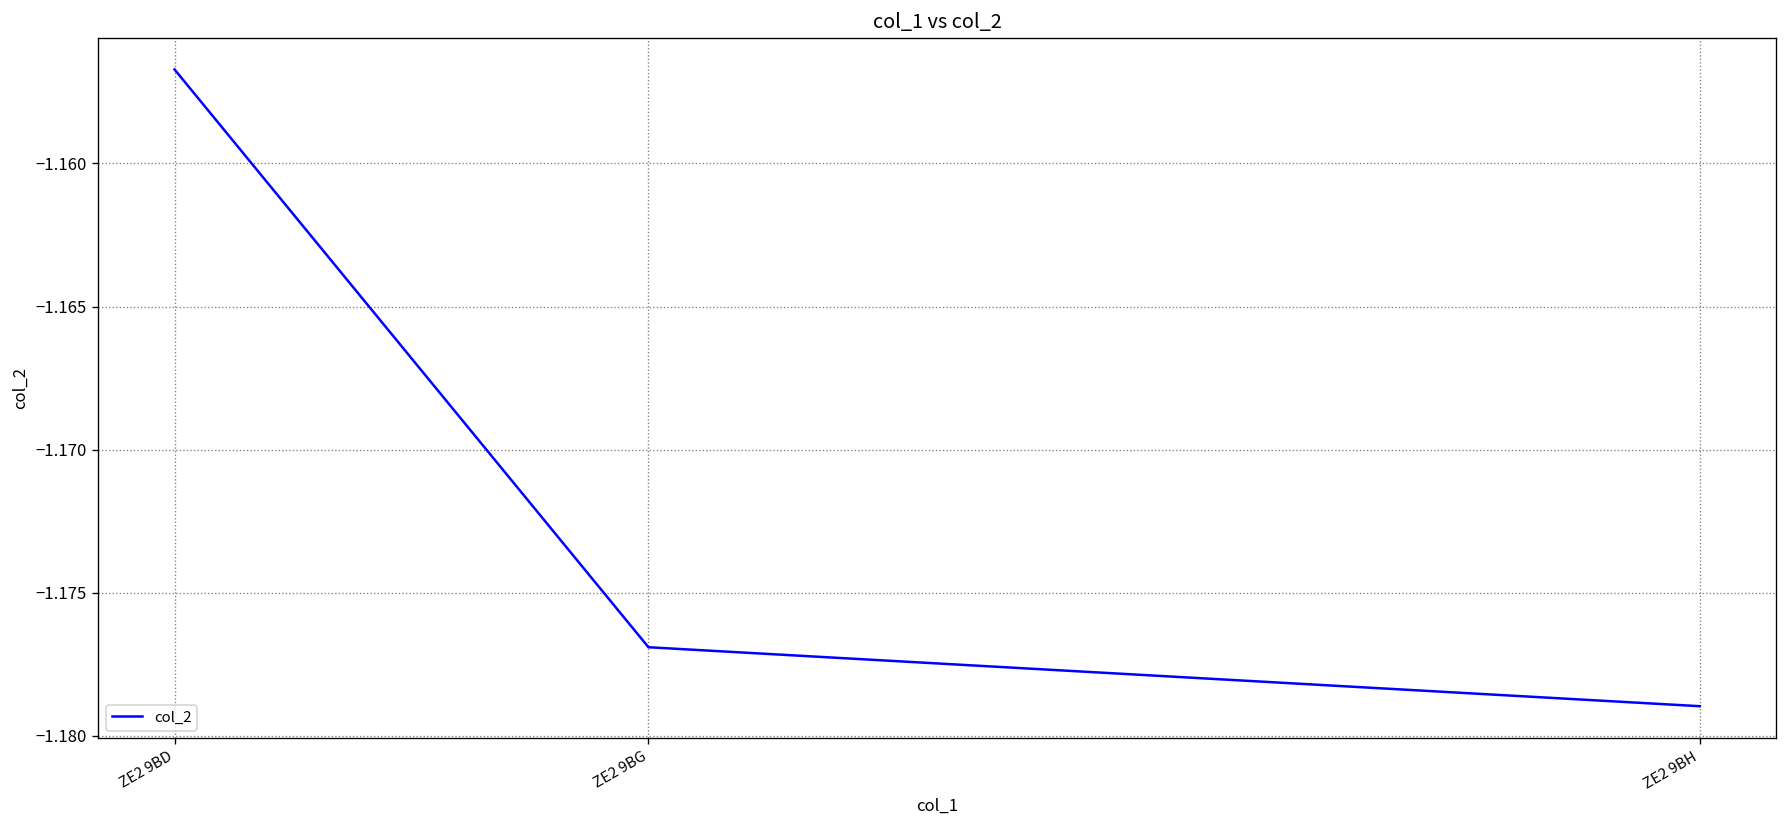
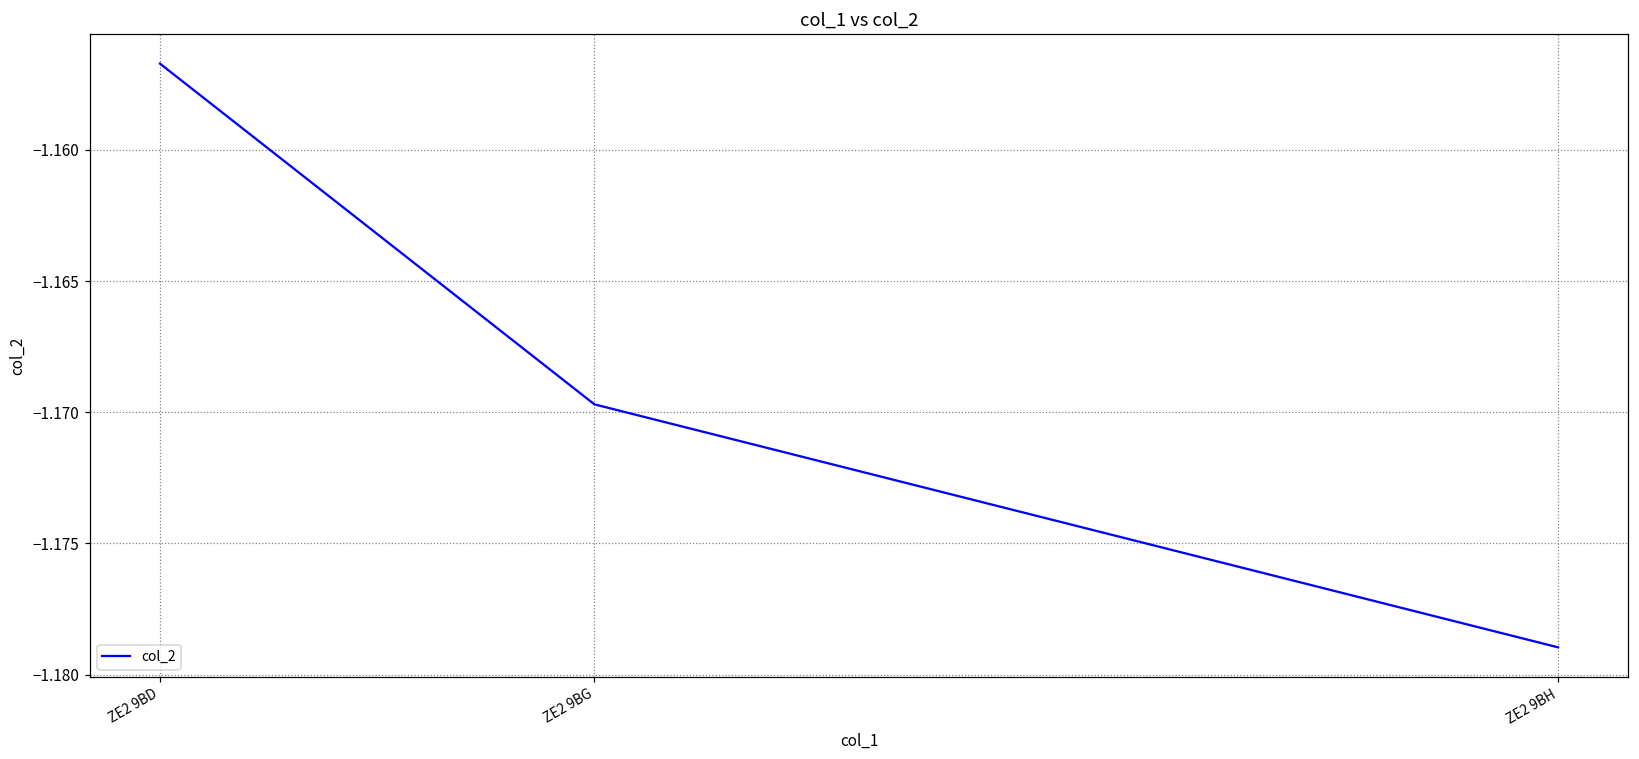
  {
    "ZE2 9BD": -1.1567,
-   "ZE2 9BG": -1.1769,
+   "ZE2 9BG": -1.1697,
    "ZE2 9BH": -1.1790
  }
